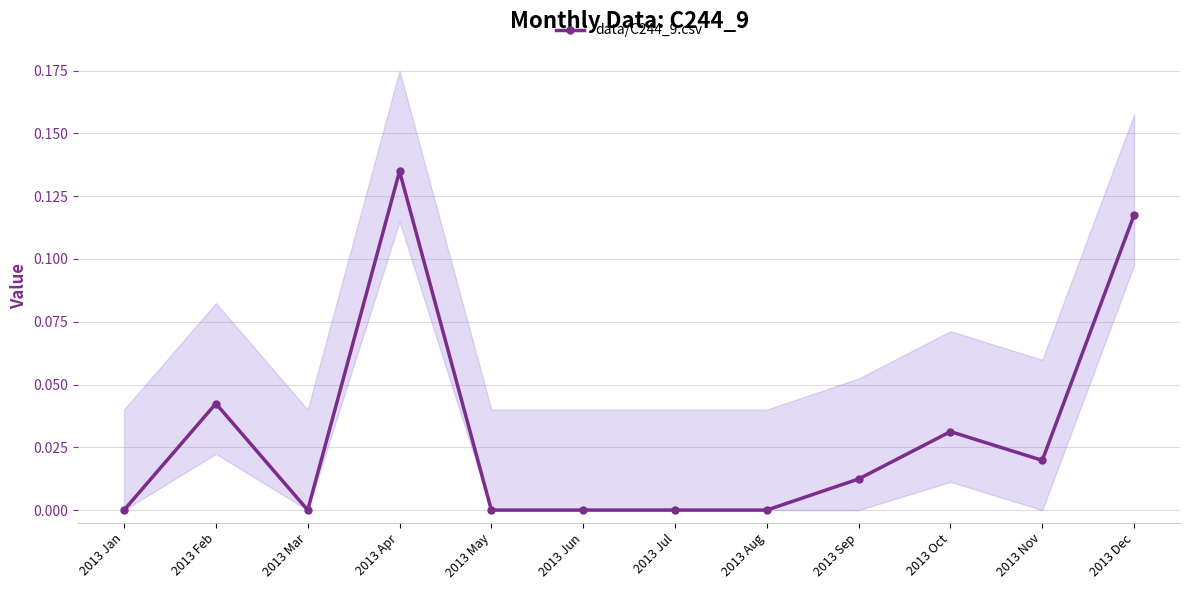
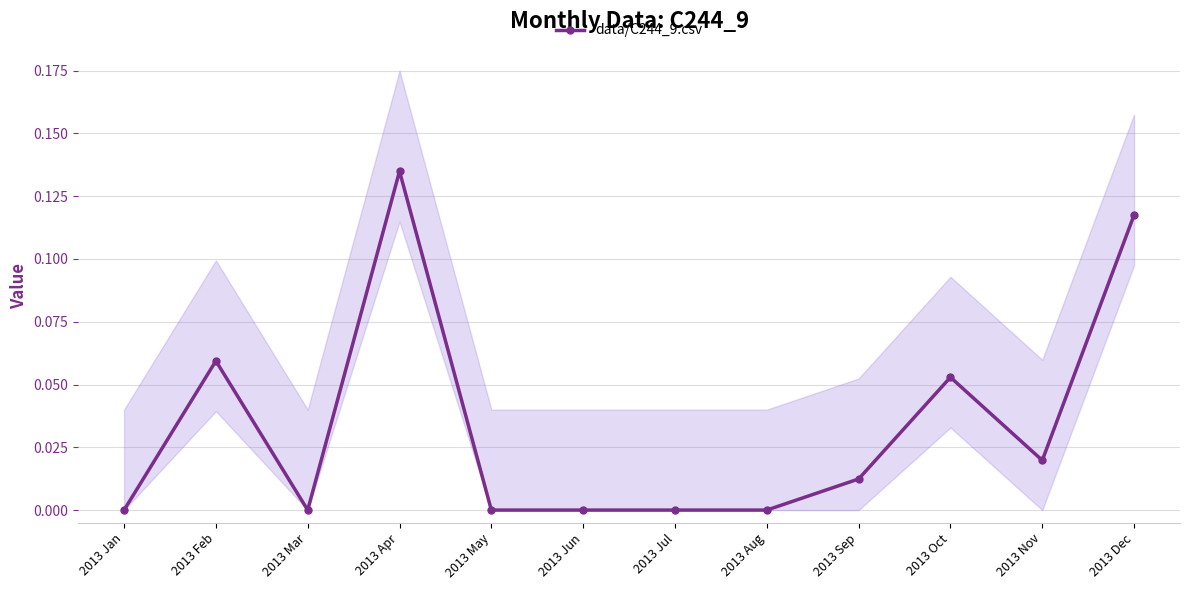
  {
    "data/C244_9.csv": {
      "2013 Jan": 0.000,
-     "2013 Feb": 0.042,
+     "2013 Feb": 0.059,
      "2013 Mar": 0.000,
      "2013 Apr": 0.135,
      "2013 May": 0.000,
      "2013 Jun": 0.000,
      "2013 Jul": 0.000,
      "2013 Aug": 0.000,
      "2013 Sep": 0.012,
-     "2013 Oct": 0.031,
+     "2013 Oct": 0.053,
      "2013 Nov": 0.020,
      "2013 Dec": 0.118
    }
  }
